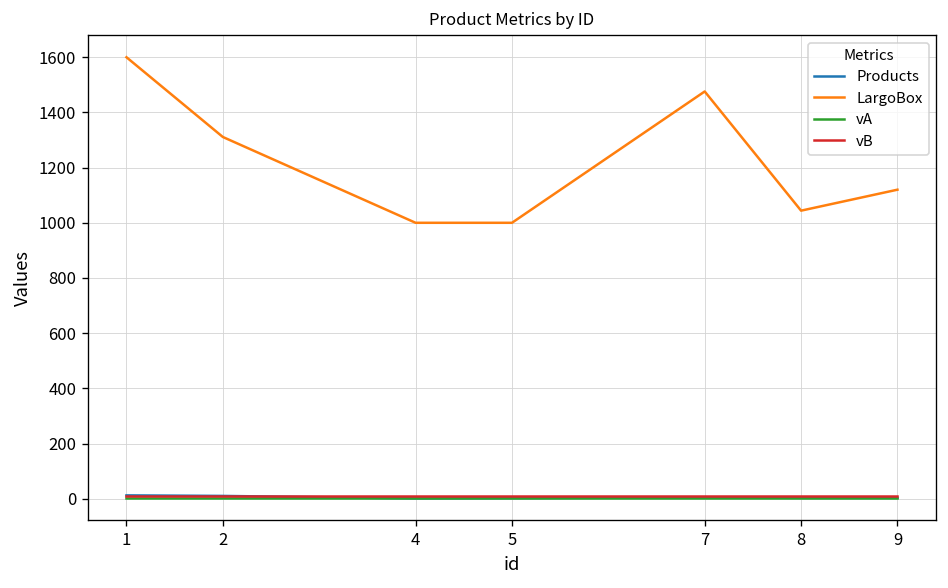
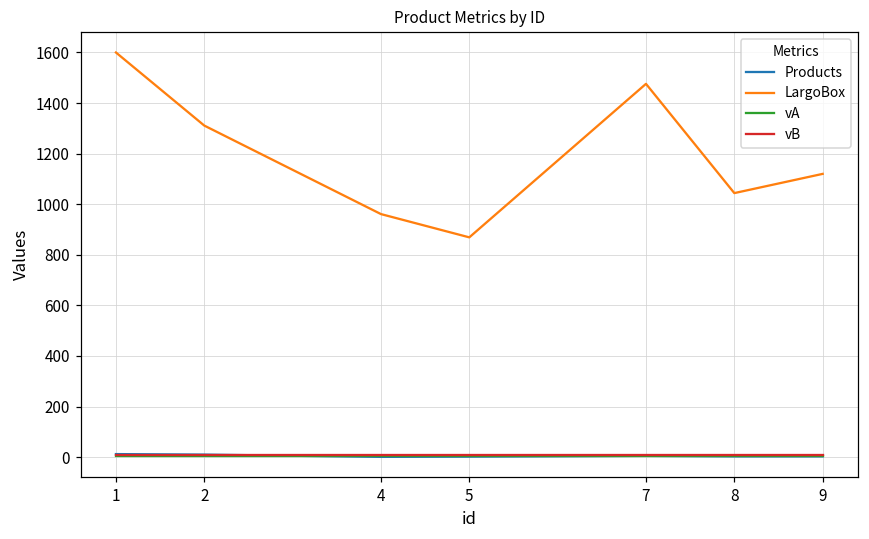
  {
    "LargoBox": {
      "1": 1600,
      "2": 1310,
-     "4": 1000,
-     "5": 1000,
+     "4": 960,
+     "5": 870,
      "7": 1480,
      "8": 1040,
      "9": 1120
    }
  }
